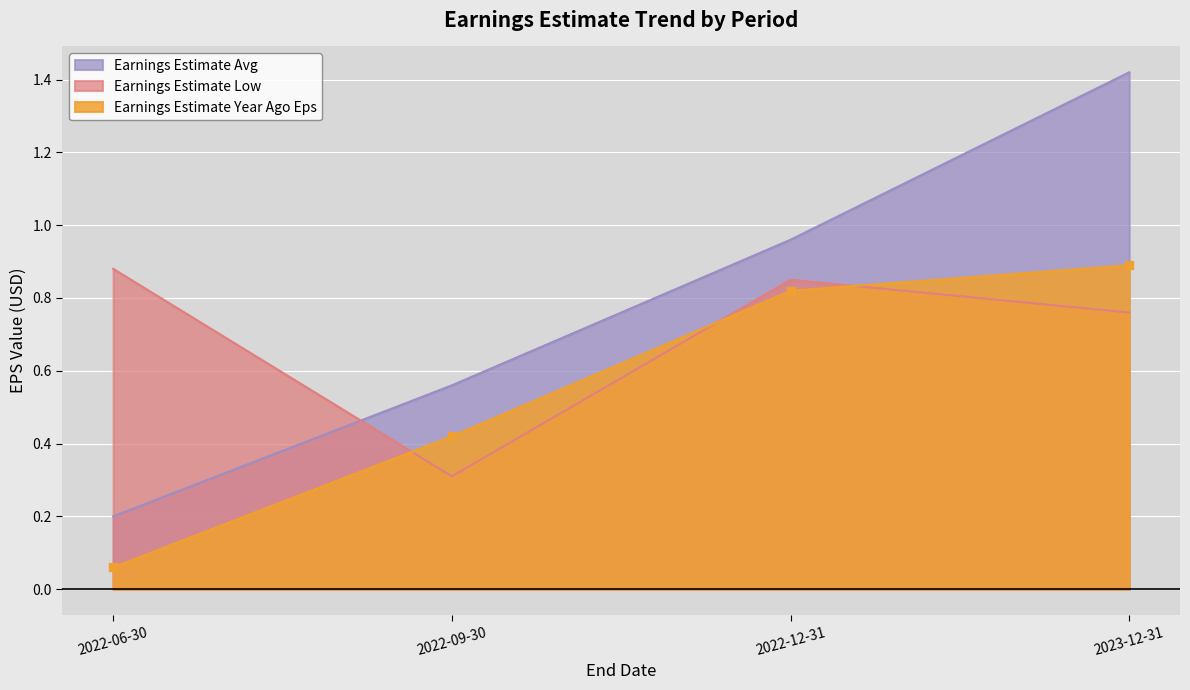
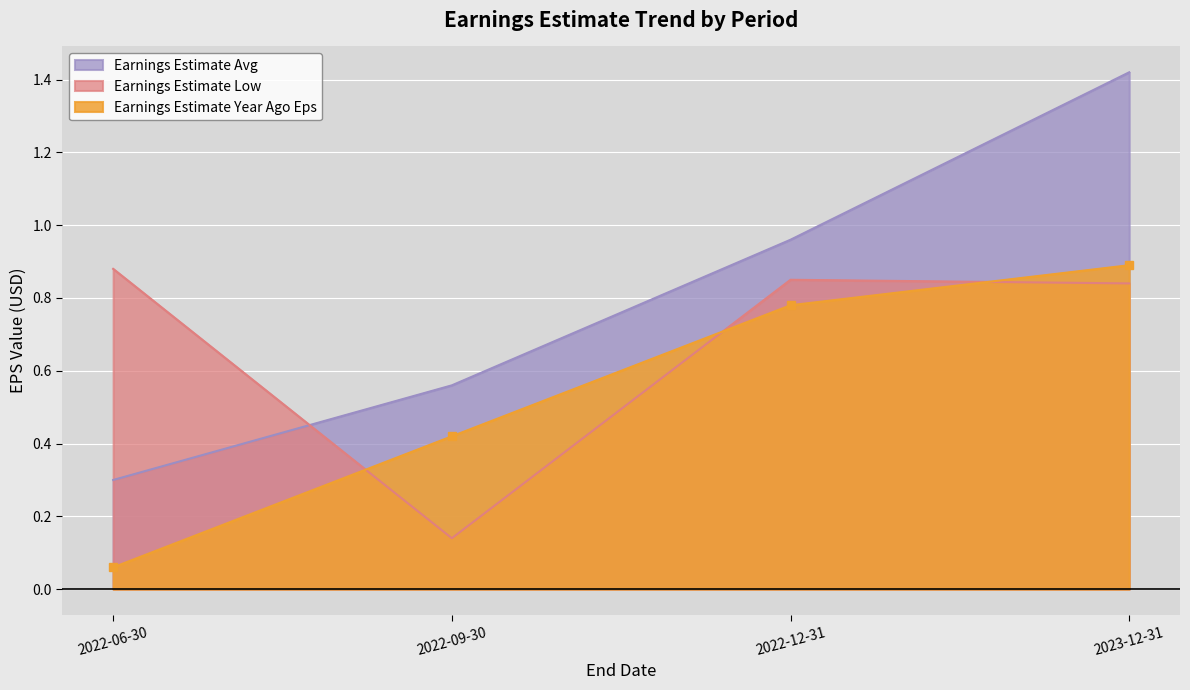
  {
    "Earnings Estimate Avg": {
-     "2022-06-30": 0.2,
+     "2022-06-30": 0.3,
      "2022-09-30": 0.56,
      "2022-12-31": 0.96,
      "2023-12-31": 1.42
    },
    "Earnings Estimate Low": {
      "2022-06-30": 0.88,
-     "2022-09-30": 0.31,
+     "2022-09-30": 0.14,
      "2022-12-31": 0.85,
-     "2023-12-31": 0.76
+     "2023-12-31": 0.84
    },
    "Earnings Estimate Year Ago Eps": {
      "2022-06-30": 0.06,
      "2022-09-30": 0.42,
-     "2022-12-31": 0.82,
+     "2022-12-31": 0.78,
      "2023-12-31": 0.89
    }
  }
